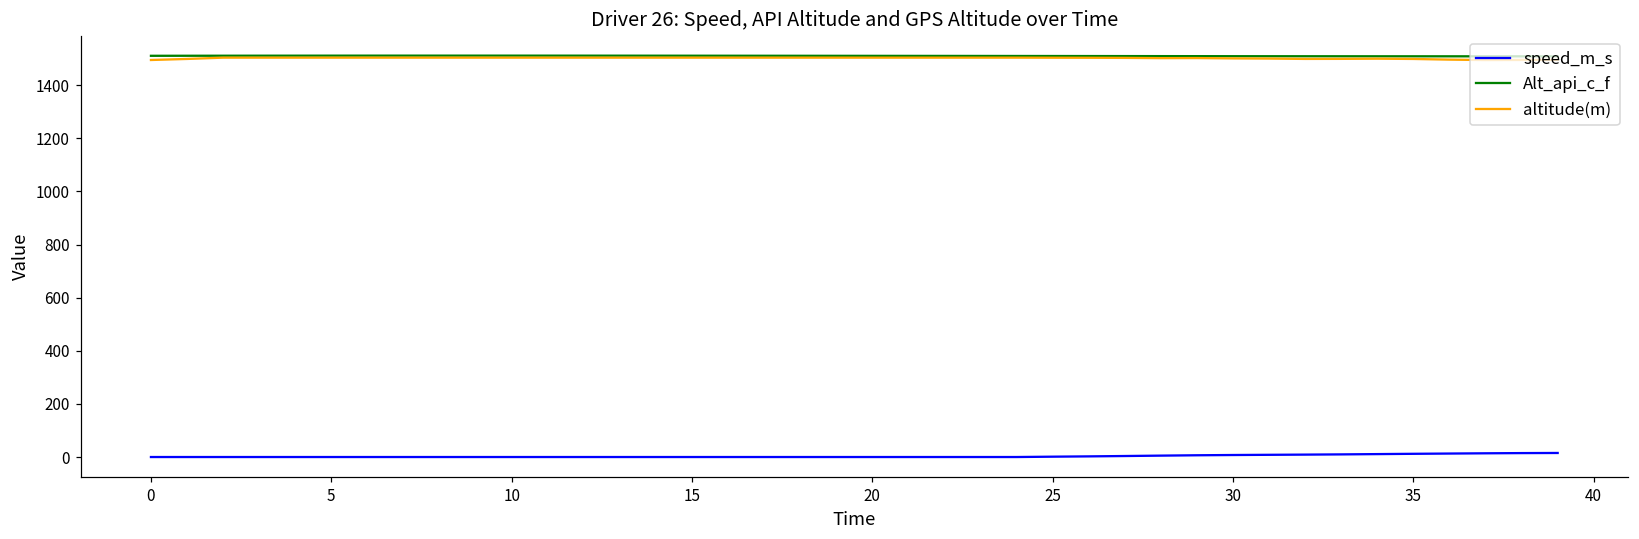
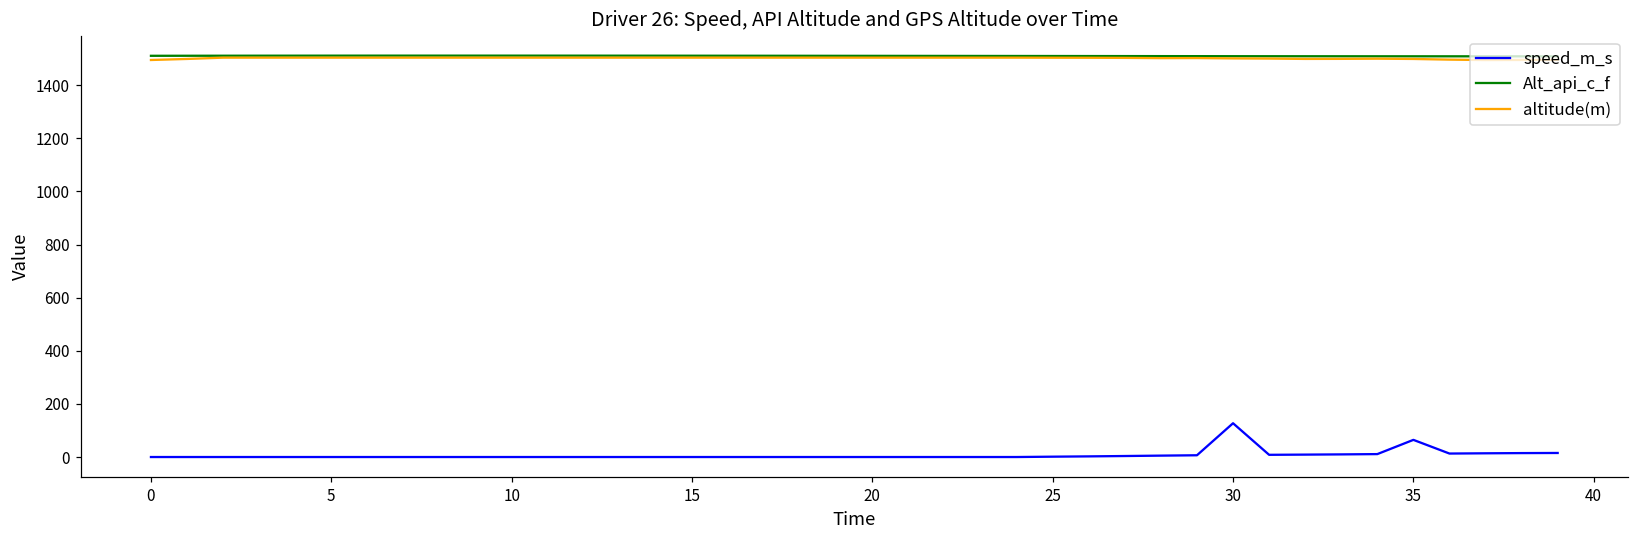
  {
    "speed_m_s": {
      "0": 0,
      "5": 0,
      "10": 0,
      "15": 0,
      "20": 0,
      "25": 0,
-     "30": 10,
-     "35": 10
+     "30": 130,
+     "35": 60
    },
    "Alt_api_c_f": {
      "0": 1510
    },
    "altitude(m)": {
      "0": 1490
    }
  }
